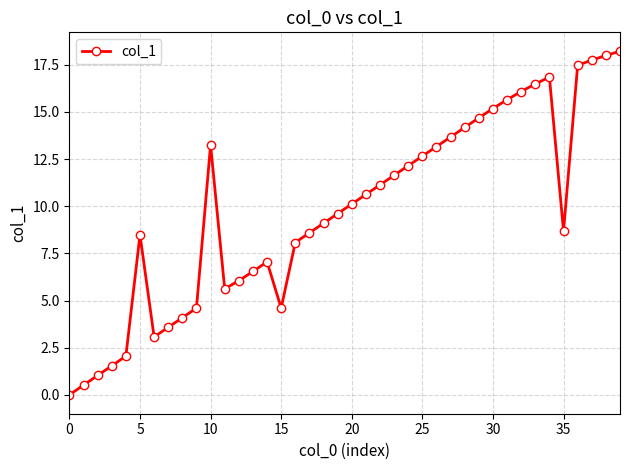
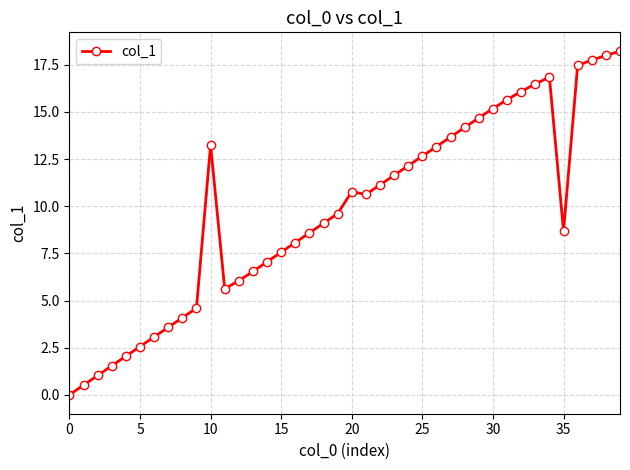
  {
    "0": 0.0,
-   "5": 8.5,
+   "5": 2.6,
    "10": 13.2,
-   "15": 4.6,
-   "20": 10.1,
+   "15": 7.6,
+   "20": 10.8,
    "25": 12.7,
    "30": 15.2,
    "35": 8.7
  }
